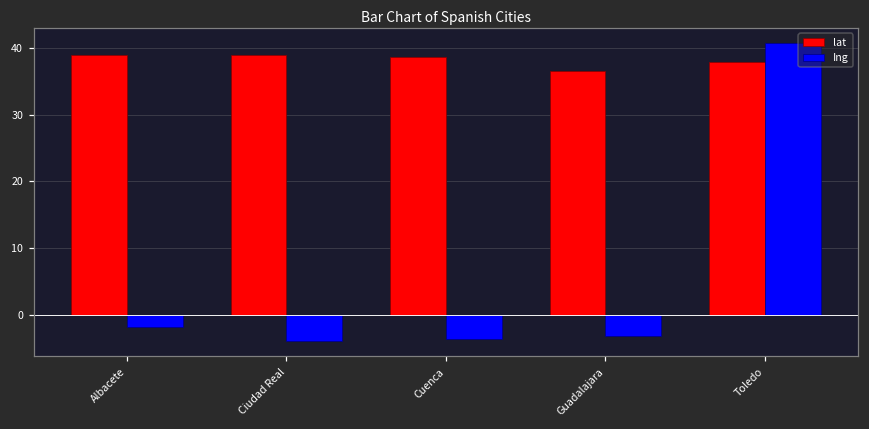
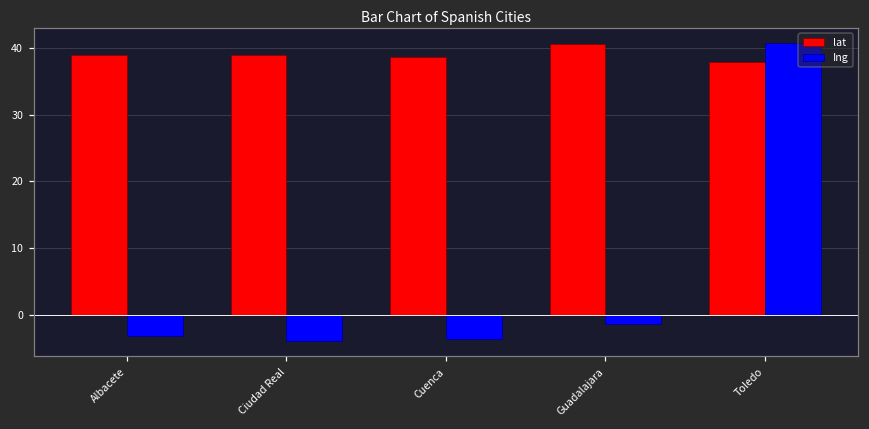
  {
    "lat": {
      "Albacete": 39,
      "Ciudad Real": 39,
      "Cuenca": 39,
-     "Guadalajara": 37,
+     "Guadalajara": 41,
      "Toledo": 38
    },
    "Ing": {
-     "Albacete": -2,
+     "Albacete": -3,
      "Ciudad Real": -4,
      "Cuenca": -4,
-     "Guadalajara": -3,
+     "Guadalajara": -1,
      "Toledo": 41
    }
  }
